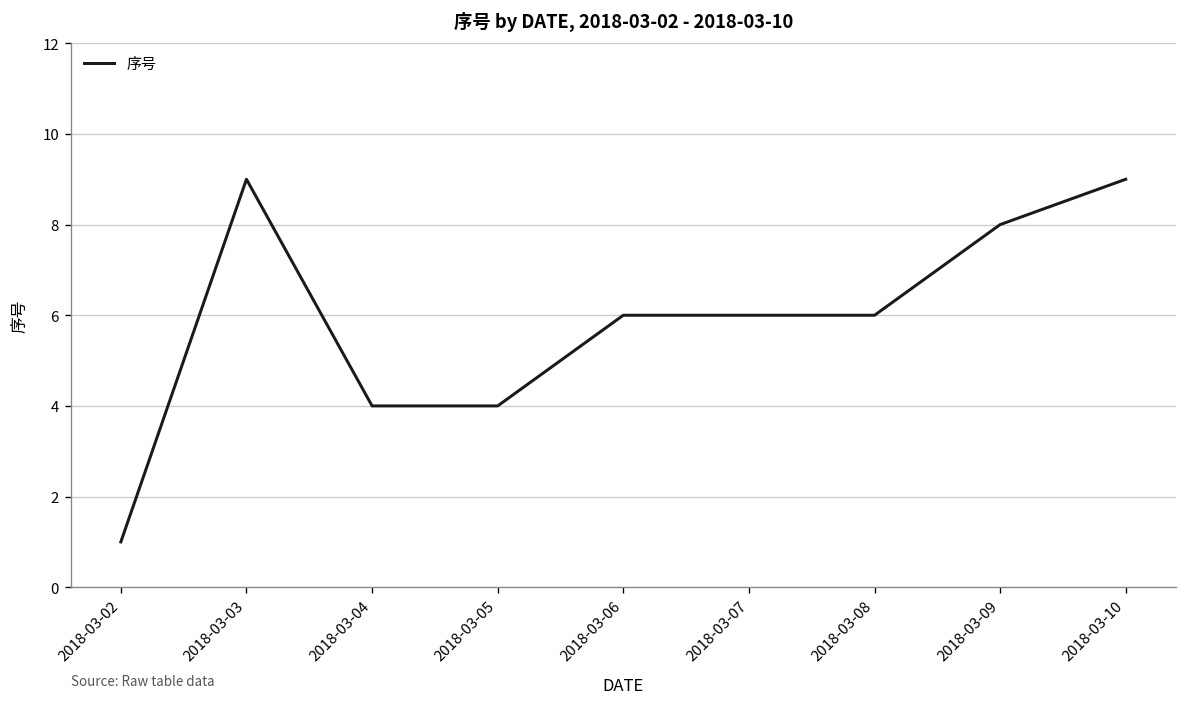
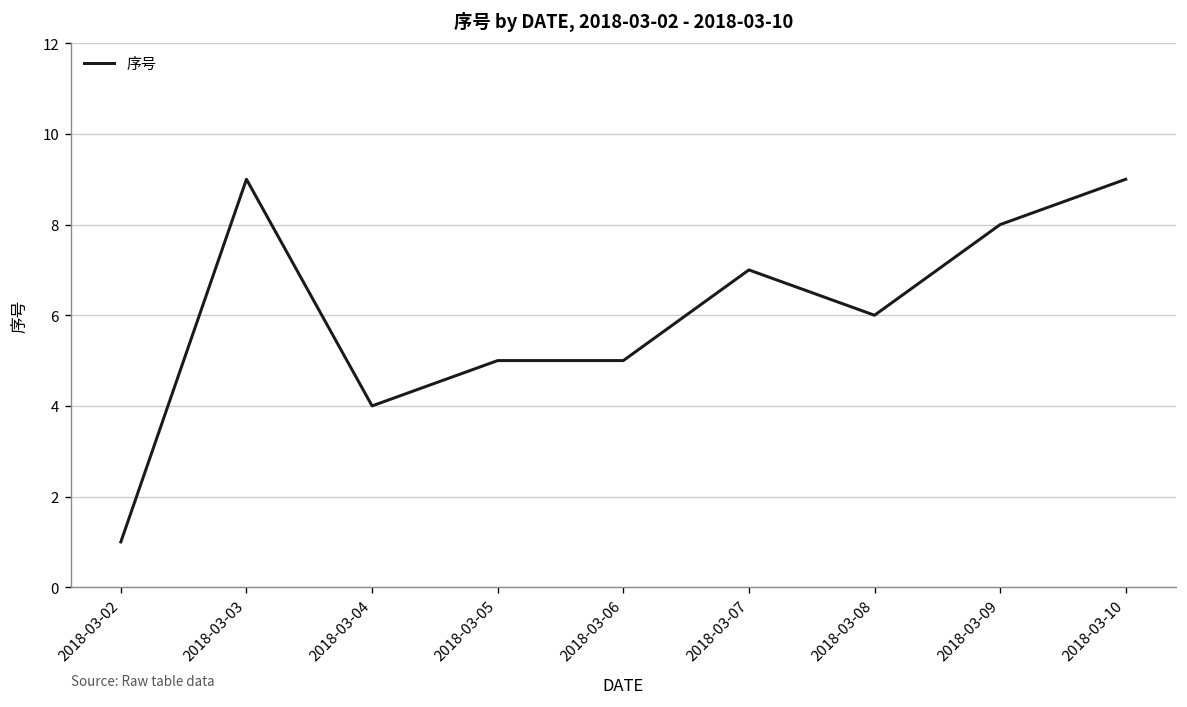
  {
    "2018-03-02": 1,
    "2018-03-03": 9,
    "2018-03-04": 4,
-   "2018-03-05": 4,
-   "2018-03-06": 6,
-   "2018-03-07": 6,
+   "2018-03-05": 5,
+   "2018-03-06": 5,
+   "2018-03-07": 7,
    "2018-03-08": 6,
    "2018-03-09": 8,
    "2018-03-10": 9
  }
